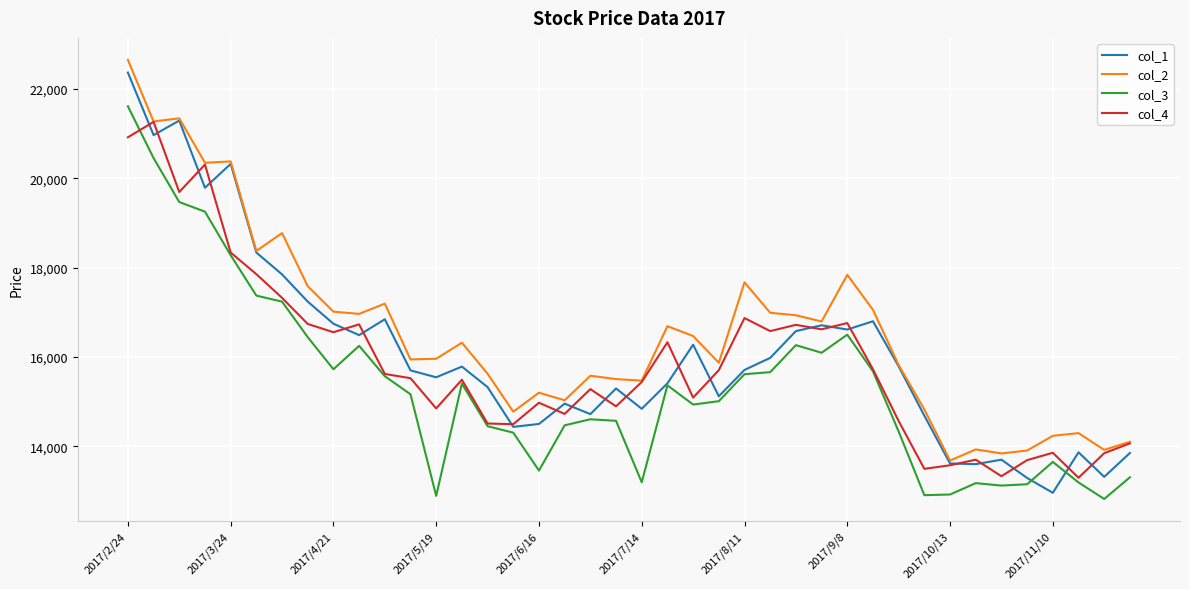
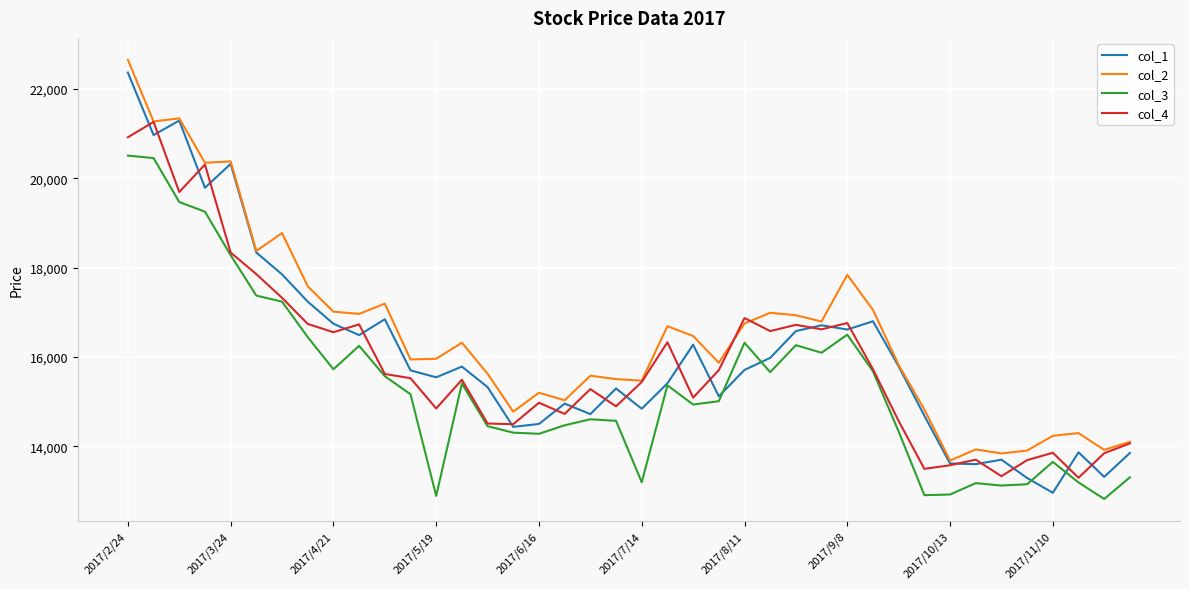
  {
    "col_1": {
      "2017/2/24": "22,400",
      "2017/4/21": "16,700",
      "2017/5/19": "15,500",
      "2017/6/16": "14,500",
      "2017/7/14": "14,800",
      "2017/8/11": "15,700",
      "2017/9/8": "16,600",
      "2017/11/10": "13,000"
    },
    "col_2": {
      "2017/2/24": "22,700",
      "2017/4/21": "17,000",
      "2017/5/19": "16,000",
      "2017/6/16": "15,200",
-     "2017/8/11": "17,700",
+     "2017/8/11": "16,800",
      "2017/9/8": "17,800",
      "2017/10/13": "13,700",
      "2017/11/10": "14,200"
    },
    "col_3": {
-     "2017/2/24": "21,600",
+     "2017/2/24": "20,500",
      "2017/3/24": "18,300",
      "2017/4/21": "15,700",
      "2017/5/19": "12,900",
-     "2017/6/16": "13,500",
+     "2017/6/16": "14,300",
      "2017/7/14": "13,200",
-     "2017/8/11": "15,600",
+     "2017/8/11": "16,300",
      "2017/9/8": "16,500",
      "2017/10/13": "12,900",
      "2017/11/10": "13,700"
    },
    "col_4": {
      "2017/2/24": "20,900",
      "2017/3/24": "18,300",
      "2017/4/21": "16,600",
      "2017/5/19": "14,800",
      "2017/6/16": "15,000",
      "2017/8/11": "16,900",
      "2017/9/8": "16,800",
      "2017/11/10": "13,900"
    }
  }
